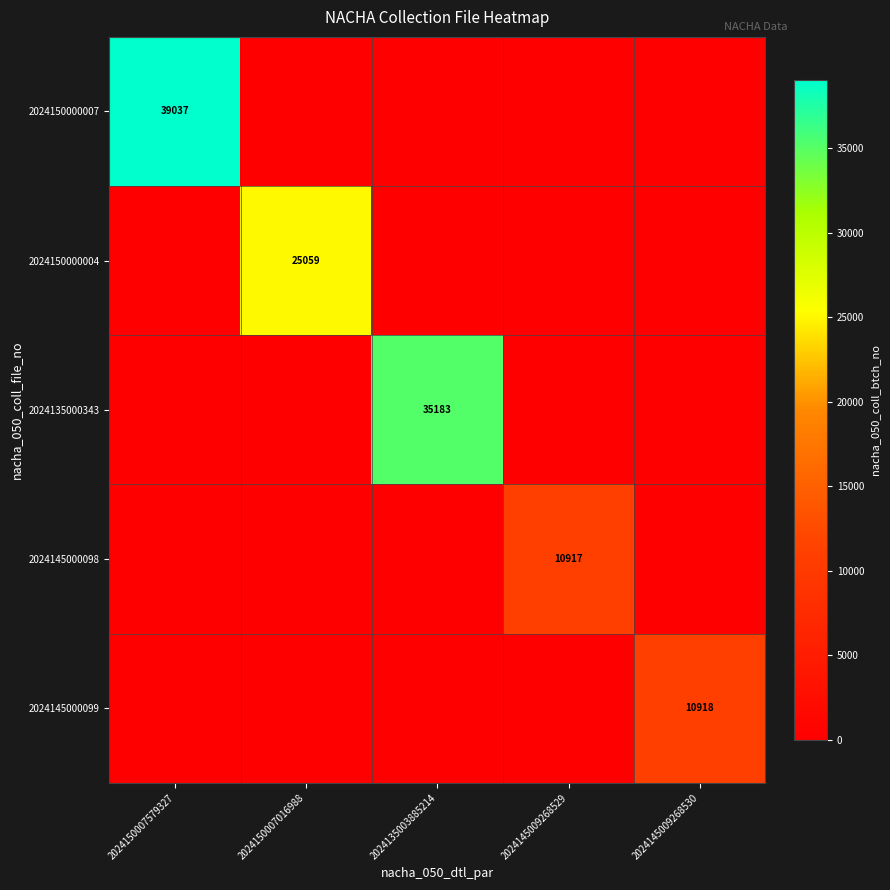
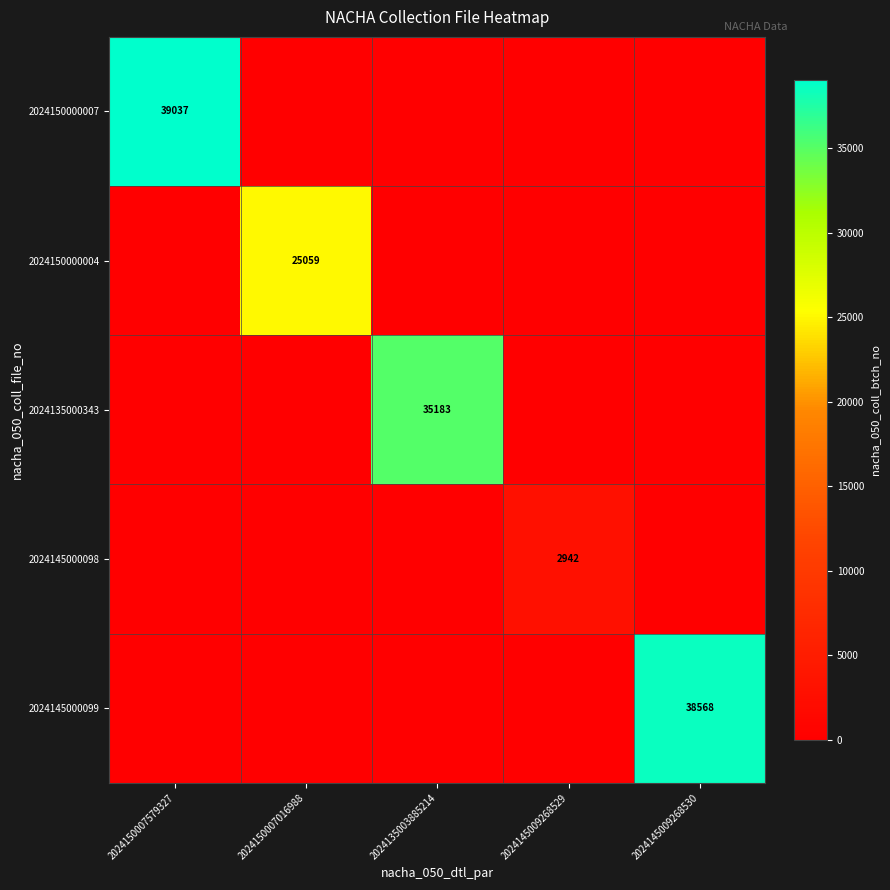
  {
    "2024150000007": {
      "2024150007579327": 39037
    },
    "2024150000004": {
      "2024150007016988": 25059
    },
    "2024135000343": {
      "2024135003885214": 35183
    },
    "2024145000098": {
-     "2024145009268529": 10917
+     "2024145009268529": 2942
    },
    "2024145000099": {
-     "2024145009268530": 10918
+     "2024145009268530": 38568
    }
  }
